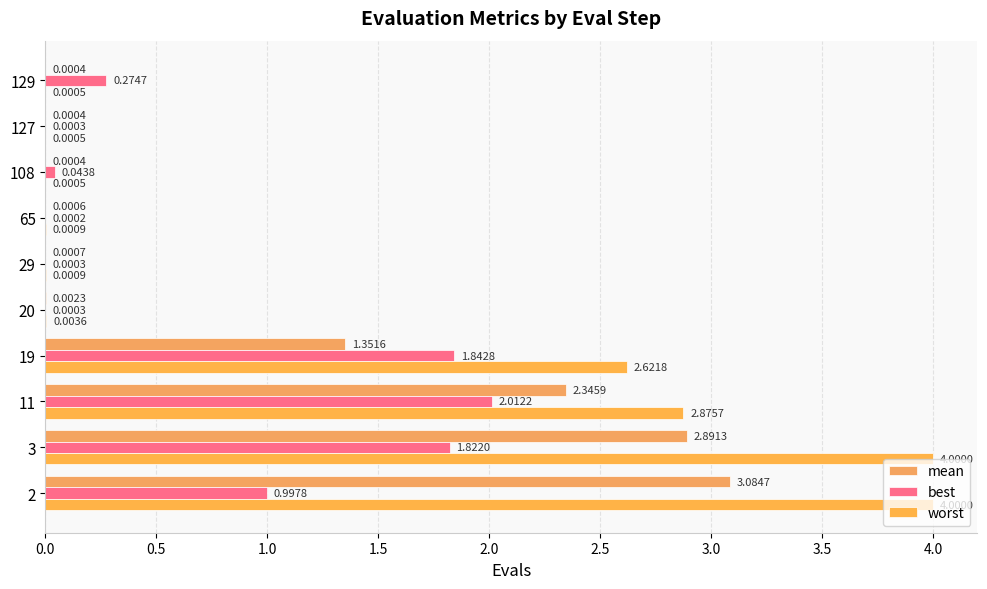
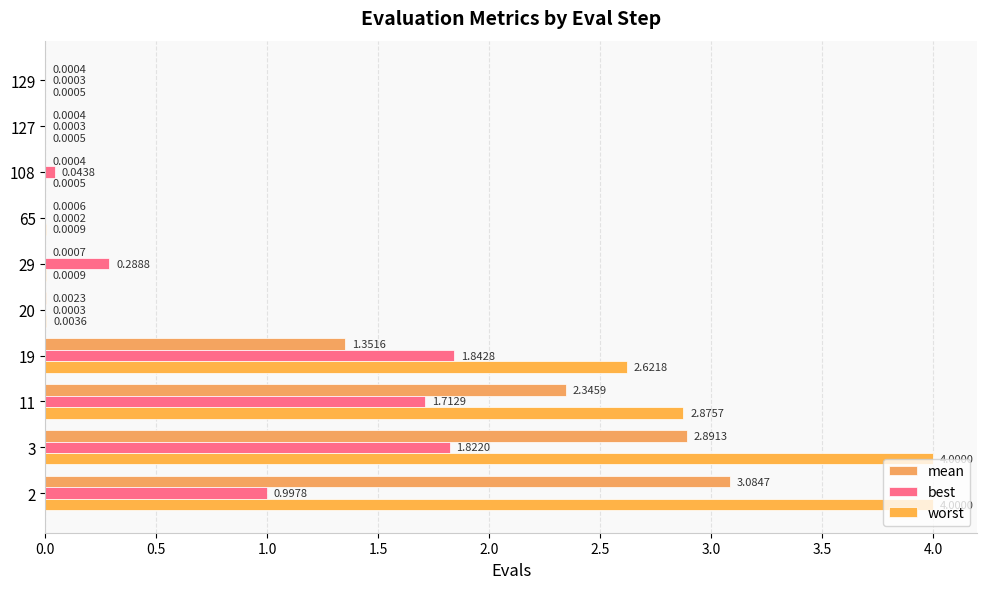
  {
    "best": {
-     "129": 0.2747,
+     "129": 0.0003,
      "127": 0.0003,
      "108": 0.0438,
      "65": 0.0002,
-     "29": 0.0003,
+     "29": 0.2888,
      "20": 0.0003,
      "19": 1.8428,
-     "11": 2.0122,
+     "11": 1.7129,
      "3": 1.8220,
      "2": 0.9978
    }
  }
